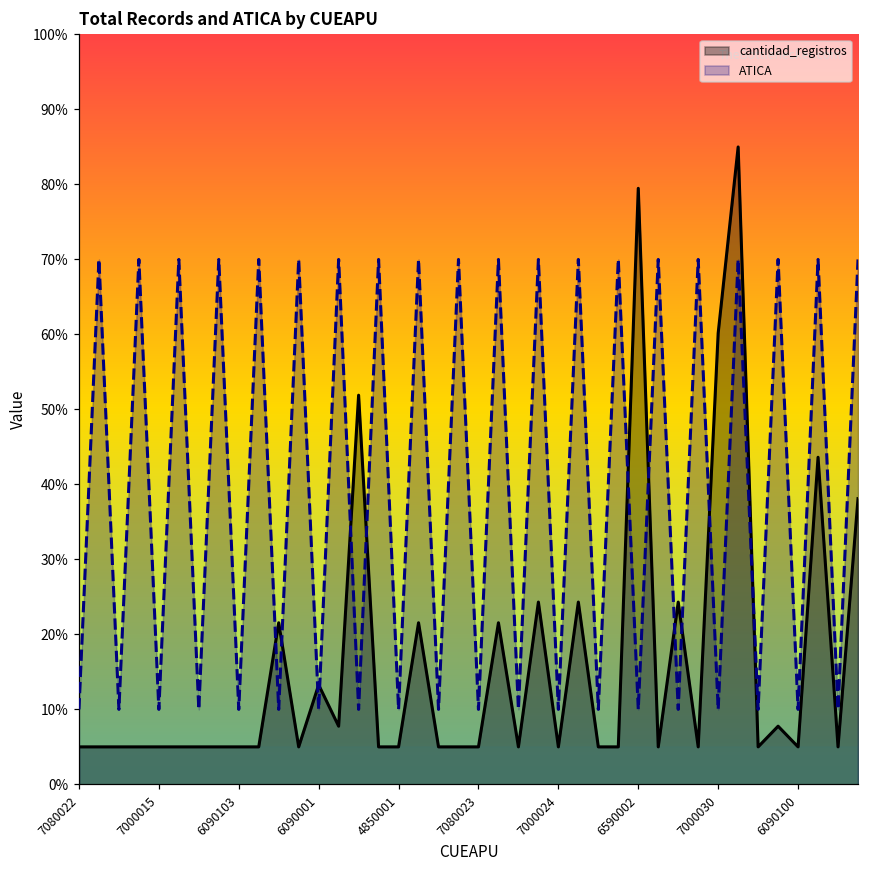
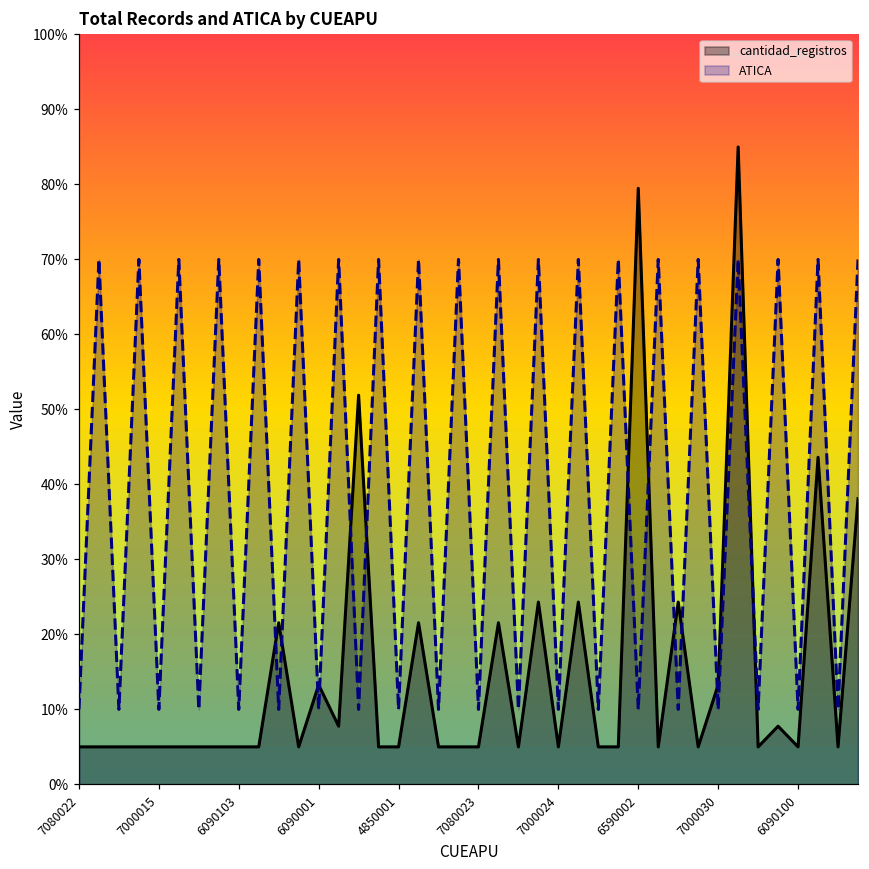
  {
    "cantidad_registros": {
      "6090001": "13%",
-     "7000030": "60%"
+     "7000030": "13%"
    },
    "ATICA": {
      "7080022": "10%",
      "6090001": "10%",
      "4850001": "10%",
      "7000024": "10%",
      "7000030": "10%",
      "6090100": "10%"
    }
  }
